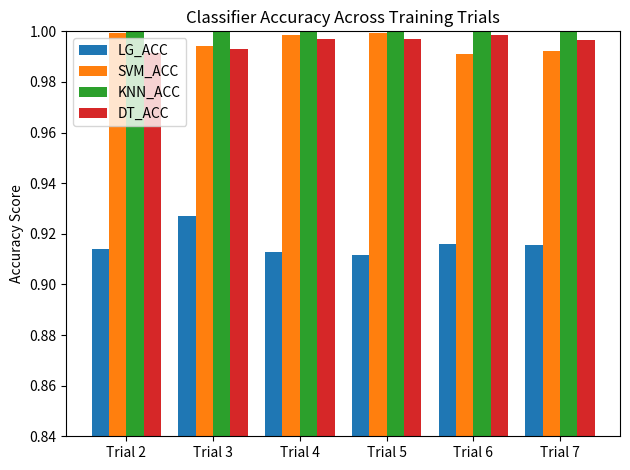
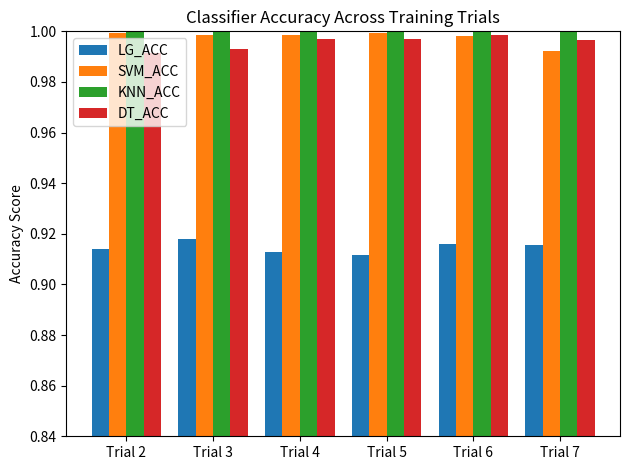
  {
    "LG_ACC": {
      "Trial 2": 0.914,
-     "Trial 3": 0.927,
+     "Trial 3": 0.918,
      "Trial 4": 0.913,
      "Trial 5": 0.912,
      "Trial 6": 0.916,
      "Trial 7": 0.915
    },
    "SVM_ACC": {
      "Trial 2": 0.999,
-     "Trial 3": 0.994,
+     "Trial 3": 0.999,
      "Trial 4": 0.998,
      "Trial 5": 0.999,
-     "Trial 6": 0.991,
+     "Trial 6": 0.998,
      "Trial 7": 0.992
    },
    "KNN_ACC": {
      "Trial 2": 1.000,
      "Trial 3": 1.000,
      "Trial 4": 1.000,
      "Trial 5": 1.000,
      "Trial 6": 1.000,
      "Trial 7": 1.000
    },
    "DT_ACC": {
      "Trial 3": 0.993,
      "Trial 4": 0.997,
      "Trial 5": 0.997,
      "Trial 6": 0.998,
      "Trial 7": 0.996
    }
  }
